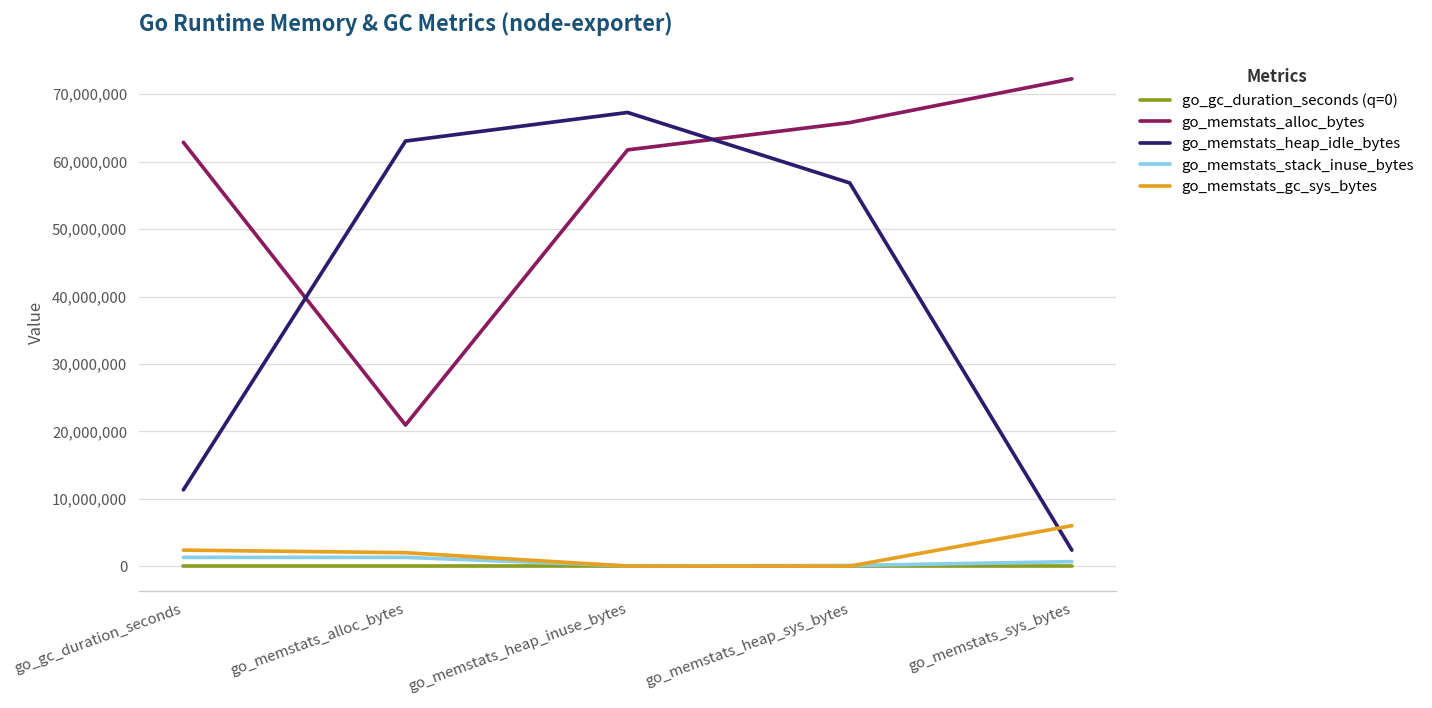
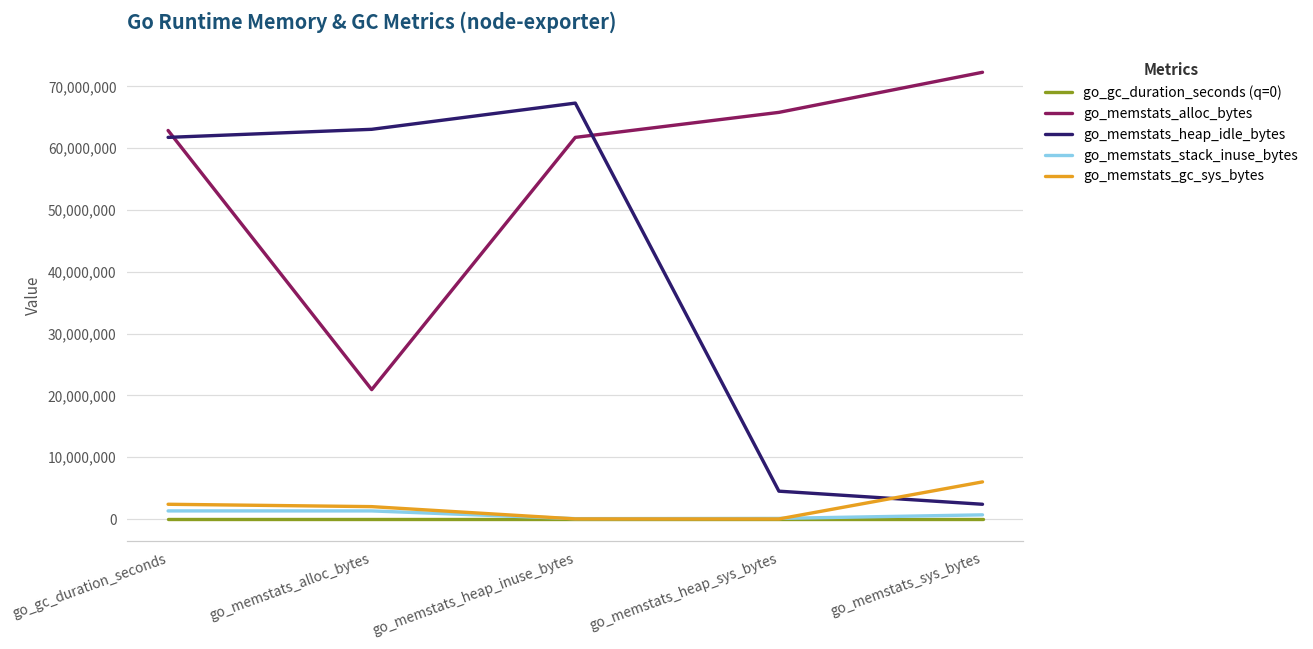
  {
    "go_gc_duration_seconds (q=0)": {
      "go_gc_duration_seconds": "0",
      "go_memstats_alloc_bytes": "0",
      "go_memstats_sys_bytes": "0"
    },
    "go_memstats_alloc_bytes": {
      "go_gc_duration_seconds": "63,000,000",
      "go_memstats_alloc_bytes": "21,000,000",
      "go_memstats_heap_inuse_bytes": "62,000,000",
      "go_memstats_heap_sys_bytes": "66,000,000",
      "go_memstats_sys_bytes": "72,000,000"
    },
    "go_memstats_heap_idle_bytes": {
-     "go_gc_duration_seconds": "11,000,000",
+     "go_gc_duration_seconds": "62,000,000",
      "go_memstats_alloc_bytes": "63,000,000",
      "go_memstats_heap_inuse_bytes": "67,000,000",
-     "go_memstats_heap_sys_bytes": "57,000,000",
+     "go_memstats_heap_sys_bytes": "5,000,000",
      "go_memstats_sys_bytes": "2,000,000"
    },
    "go_memstats_stack_inuse_bytes": {
      "go_gc_duration_seconds": "1,000,000",
      "go_memstats_alloc_bytes": "1,000,000",
      "go_memstats_sys_bytes": "1,000,000"
    },
    "go_memstats_gc_sys_bytes": {
      "go_gc_duration_seconds": "2,000,000",
      "go_memstats_alloc_bytes": "2,000,000",
      "go_memstats_sys_bytes": "6,000,000"
    }
  }
